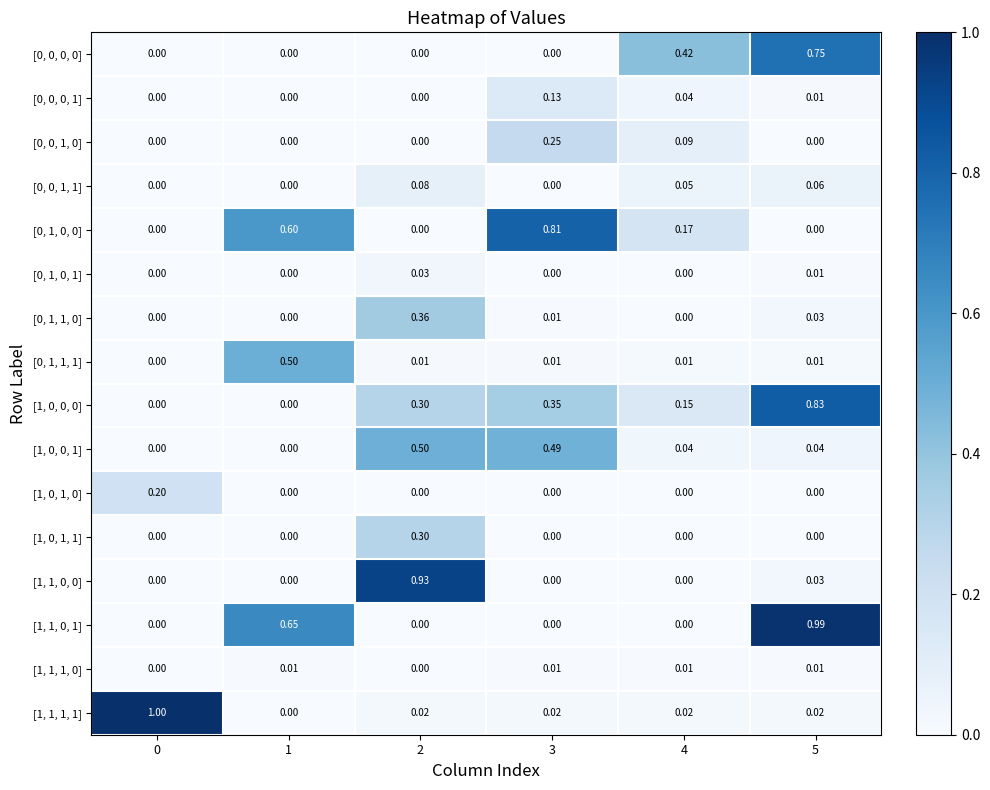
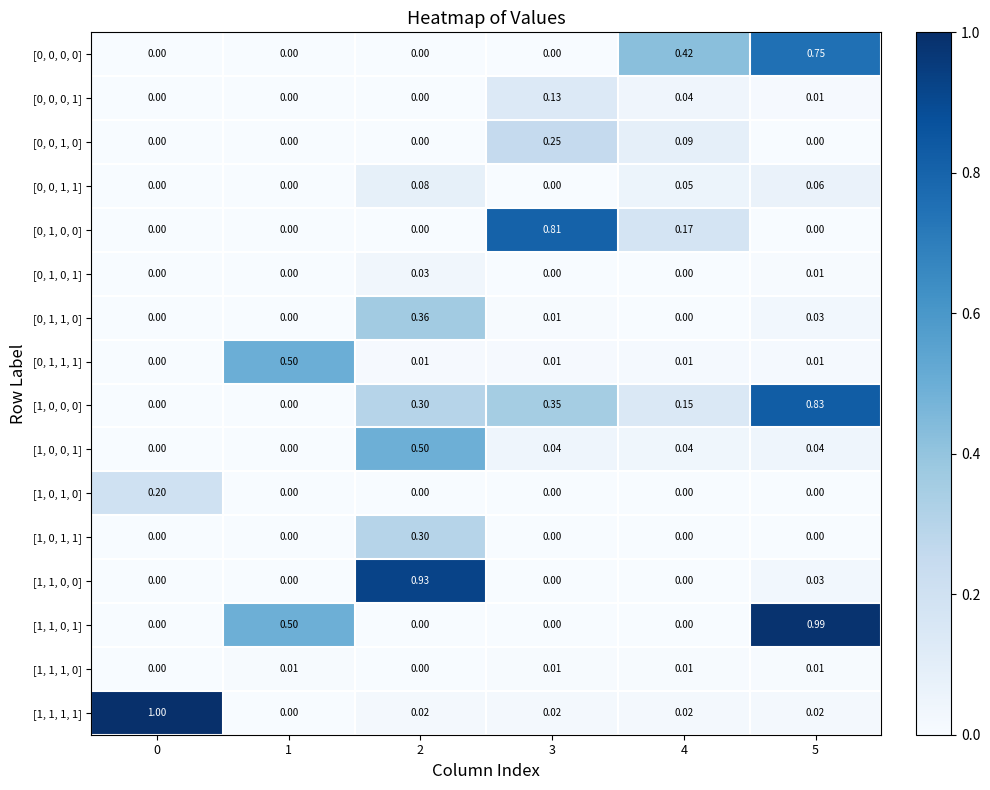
  {
    "[0, 0, 0, 0]": {
      "0": 0.00,
      "1": 0.00,
      "2": 0.00,
      "3": 0.00,
      "4": 0.42,
      "5": 0.75
    },
    "[0, 0, 0, 1]": {
      "0": 0.00,
      "1": 0.00,
      "2": 0.00,
      "3": 0.13,
      "4": 0.04,
      "5": 0.01
    },
    "[0, 0, 1, 0]": {
      "0": 0.00,
      "1": 0.00,
      "2": 0.00,
      "3": 0.25,
      "4": 0.09,
      "5": 0.00
    },
    "[0, 0, 1, 1]": {
      "0": 0.00,
      "1": 0.00,
      "2": 0.08,
      "3": 0.00,
      "4": 0.05,
      "5": 0.06
    },
    "[0, 1, 0, 0]": {
      "0": 0.00,
-     "1": 0.60,
+     "1": 0.00,
      "2": 0.00,
      "3": 0.81,
      "4": 0.17,
      "5": 0.00
    },
    "[0, 1, 0, 1]": {
      "0": 0.00,
      "1": 0.00,
      "2": 0.03,
      "3": 0.00,
      "4": 0.00,
      "5": 0.01
    },
    "[0, 1, 1, 0]": {
      "0": 0.00,
      "1": 0.00,
      "2": 0.36,
      "3": 0.01,
      "4": 0.00,
      "5": 0.03
    },
    "[0, 1, 1, 1]": {
      "0": 0.00,
      "1": 0.50,
      "2": 0.01,
      "3": 0.01,
      "4": 0.01,
      "5": 0.01
    },
    "[1, 0, 0, 0]": {
      "0": 0.00,
      "1": 0.00,
      "2": 0.30,
      "3": 0.35,
      "4": 0.15,
      "5": 0.83
    },
    "[1, 0, 0, 1]": {
      "0": 0.00,
      "1": 0.00,
      "2": 0.50,
-     "3": 0.49,
+     "3": 0.04,
      "4": 0.04,
      "5": 0.04
    },
    "[1, 0, 1, 0]": {
      "0": 0.20,
      "1": 0.00,
      "2": 0.00,
      "3": 0.00,
      "4": 0.00,
      "5": 0.00
    },
    "[1, 0, 1, 1]": {
      "0": 0.00,
      "1": 0.00,
      "2": 0.30,
      "3": 0.00,
      "4": 0.00,
      "5": 0.00
    },
    "[1, 1, 0, 0]": {
      "0": 0.00,
      "1": 0.00,
      "2": 0.93,
      "3": 0.00,
      "4": 0.00,
      "5": 0.03
    },
    "[1, 1, 0, 1]": {
      "0": 0.00,
-     "1": 0.65,
+     "1": 0.50,
      "2": 0.00,
      "3": 0.00,
      "4": 0.00,
      "5": 0.99
    },
    "[1, 1, 1, 0]": {
      "0": 0.00,
      "1": 0.01,
      "2": 0.00,
      "3": 0.01,
      "4": 0.01,
      "5": 0.01
    },
    "[1, 1, 1, 1]": {
      "0": 1.00,
      "1": 0.00,
      "2": 0.02,
      "3": 0.02,
      "4": 0.02,
      "5": 0.02
    }
  }
